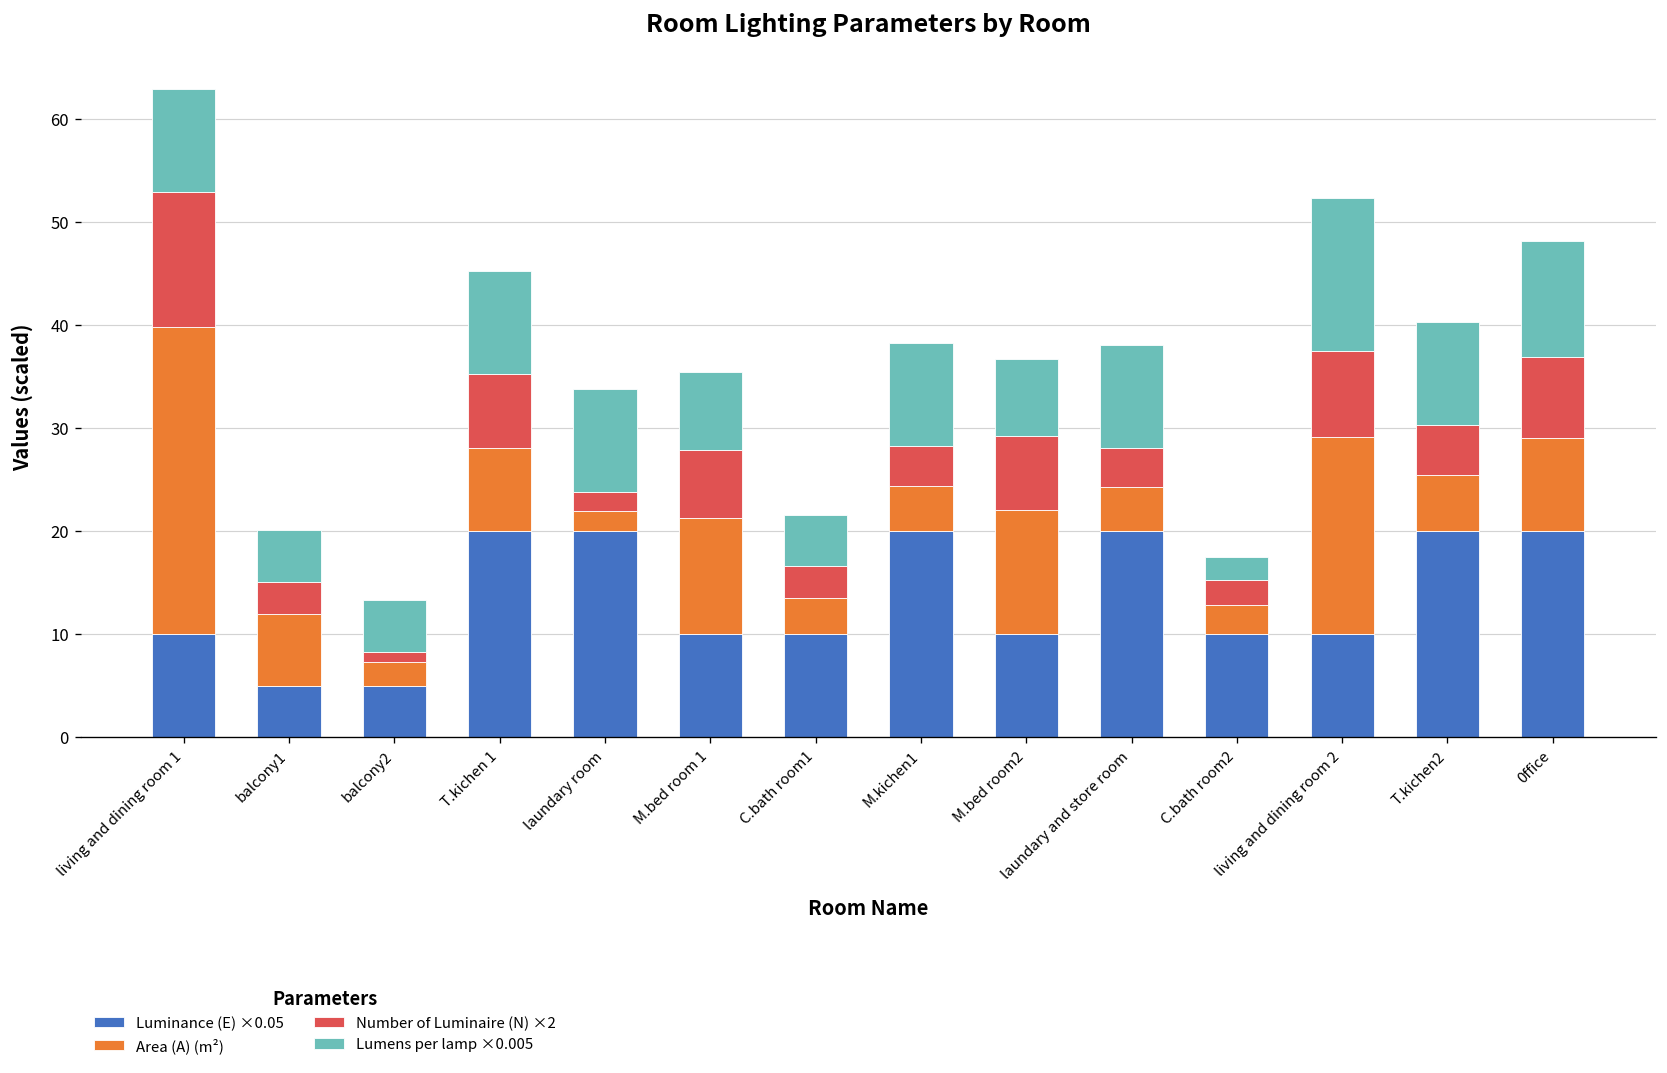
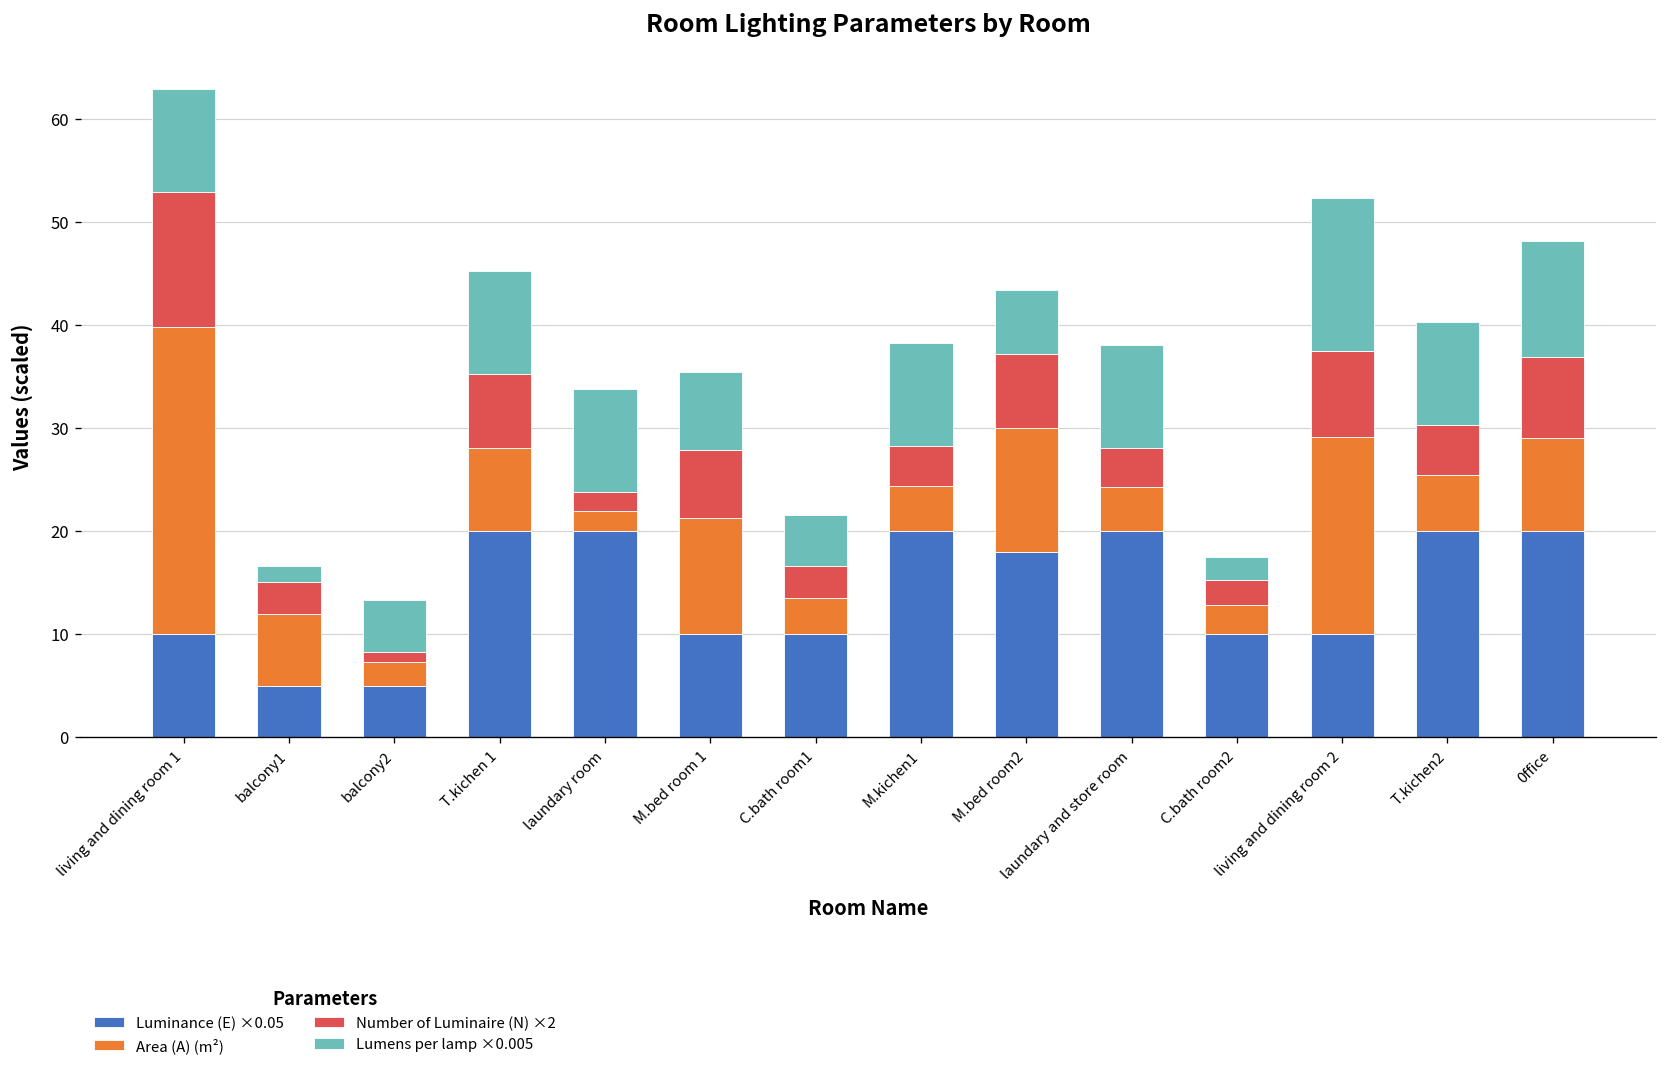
  {
    "Luminance (E) ×0.05": {
      "living and dining room 1": 10,
      "balcony1": 5,
      "balcony2": 5,
      "T.kichen 1": 20,
      "laundary room": 20,
      "M.bed room 1": 10,
      "C.bath room1": 10,
      "M.kichen1": 20,
-     "M.bed room2": 10,
+     "M.bed room2": 18,
      "laundary and store room": 20,
      "C.bath room2": 10,
      "living and dining room 2": 10,
      "T.kichen2": 20,
      "0ffice": 20
    },
    "Lumens per lamp ×0.005": {
      "living and dining room 1": 10,
-     "balcony1": 5,
+     "balcony1": 2,
      "balcony2": 5,
      "T.kichen 1": 10,
      "laundary room": 10,
      "M.bed room 1": 8,
      "C.bath room1": 5,
      "M.kichen1": 10,
-     "M.bed room2": 8,
+     "M.bed room2": 6,
      "laundary and store room": 10,
      "C.bath room2": 2,
      "living and dining room 2": 15,
      "T.kichen2": 10,
      "0ffice": 11
    }
  }
